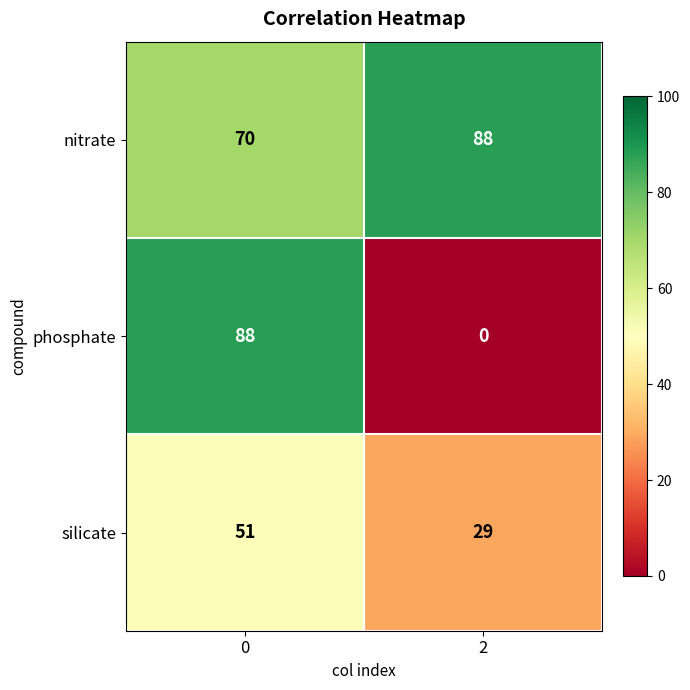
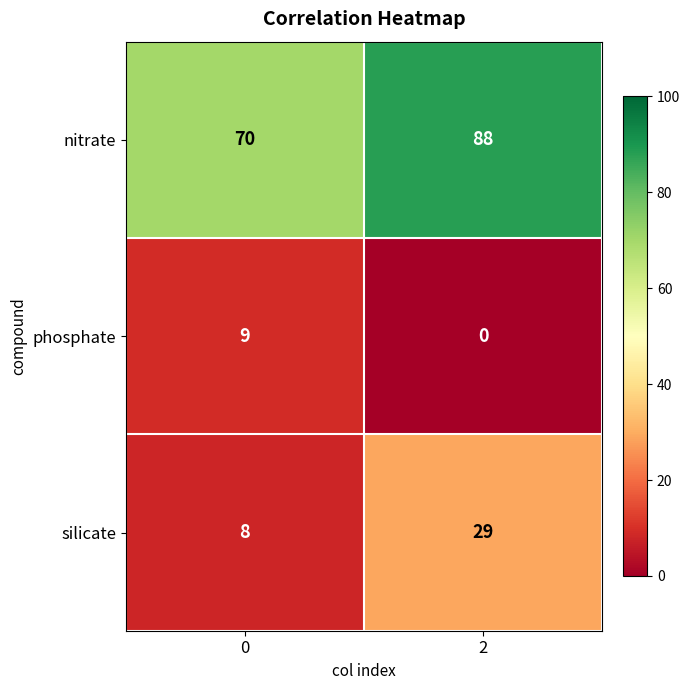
  {
    "nitrate": {
      "0": 70,
      "2": 88
    },
    "phosphate": {
-     "0": 88,
+     "0": 9,
      "2": 0
    },
    "silicate": {
-     "0": 51,
+     "0": 8,
      "2": 29
    }
  }
